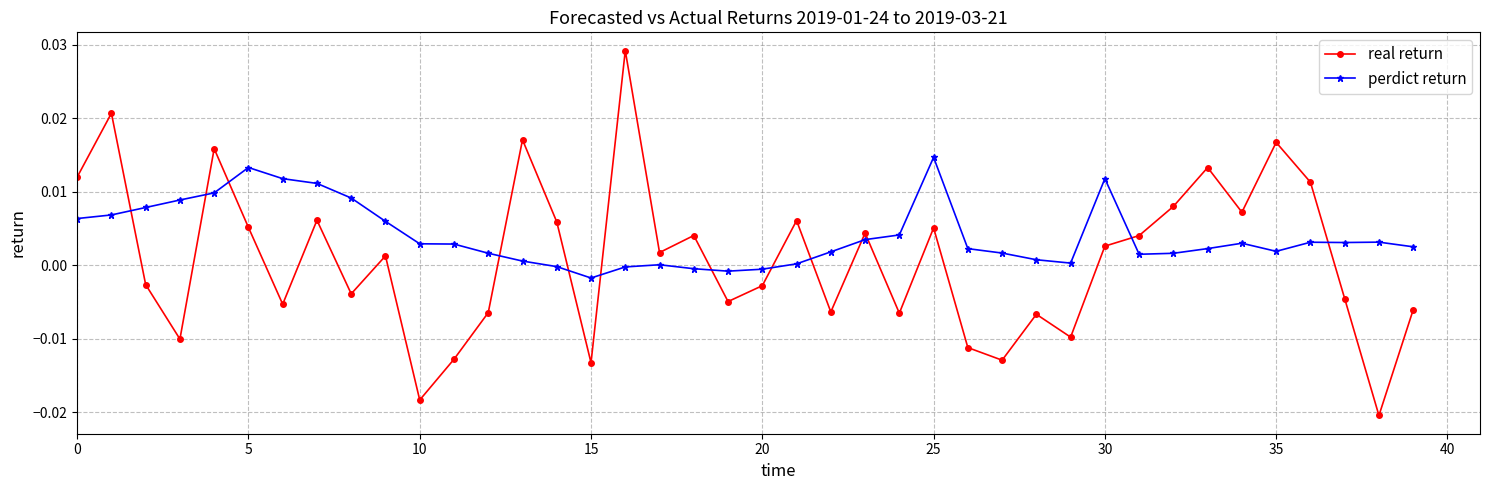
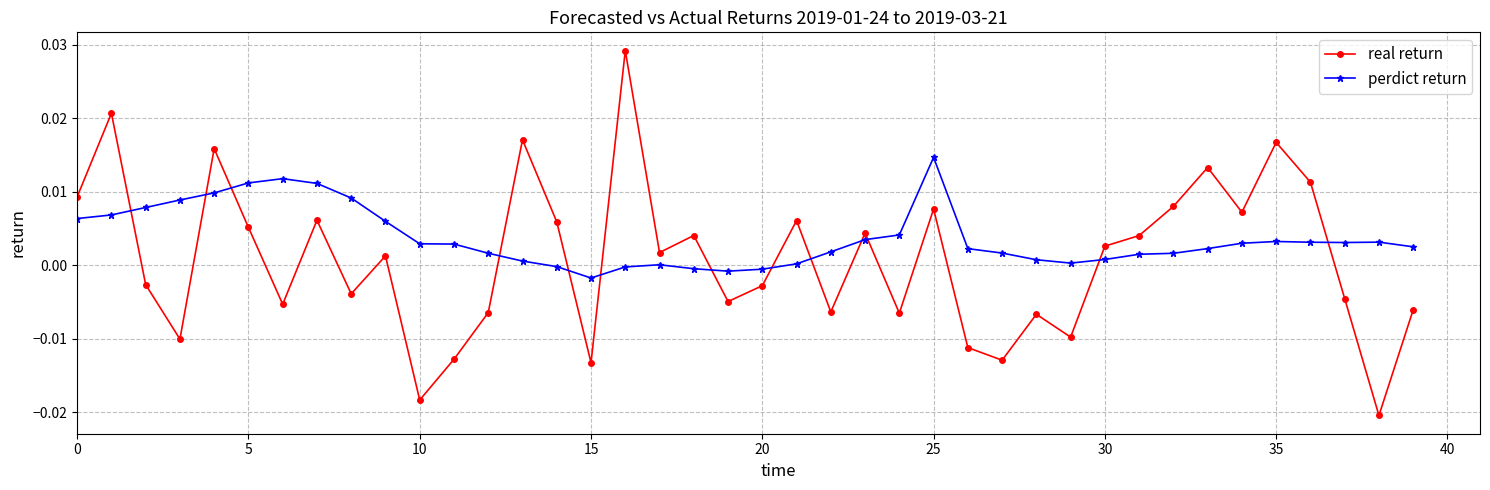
  {
    "real return": {
-     "0": 0.012,
+     "0": 0.009,
      "5": 0.005,
      "10": -0.018,
      "15": -0.013,
      "20": -0.003,
-     "25": 0.005,
+     "25": 0.008,
      "30": 0.003,
      "35": 0.017
    },
    "perdict return": {
      "0": 0.006,
-     "5": 0.013,
+     "5": 0.011,
      "10": 0.003,
      "15": -0.002,
      "20": -0.001,
      "25": 0.015,
-     "30": 0.012,
-     "35": 0.002
+     "30": 0.001,
+     "35": 0.003
    }
  }
